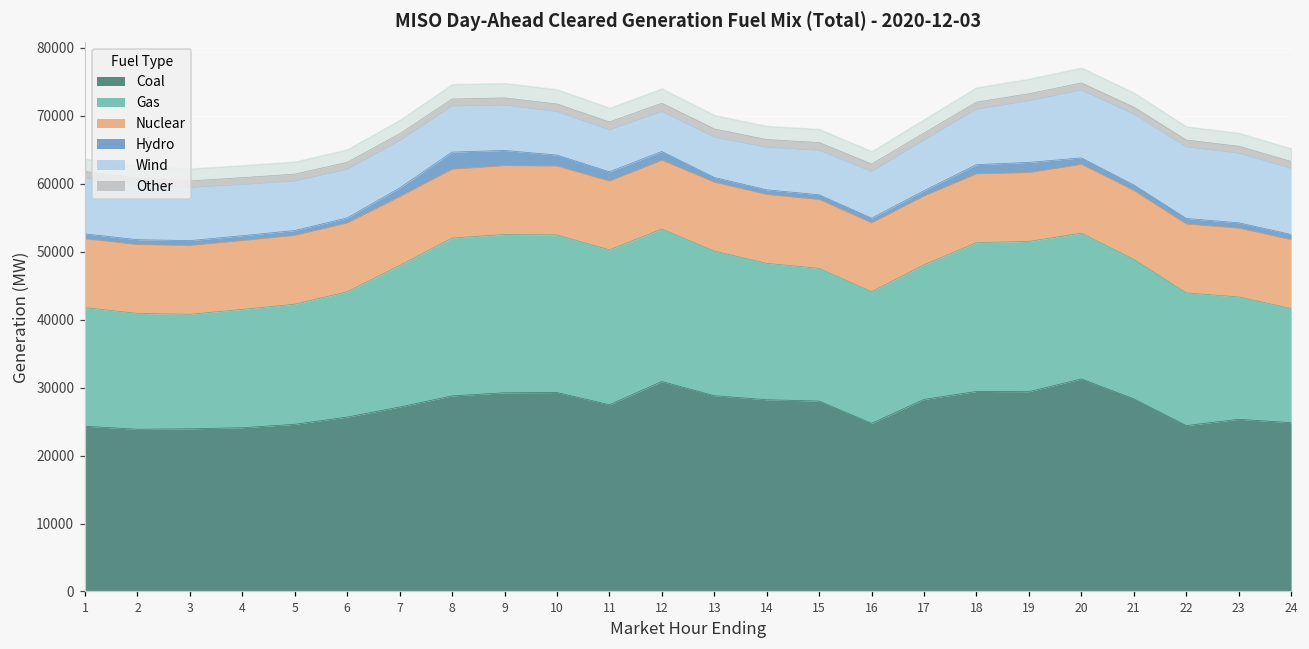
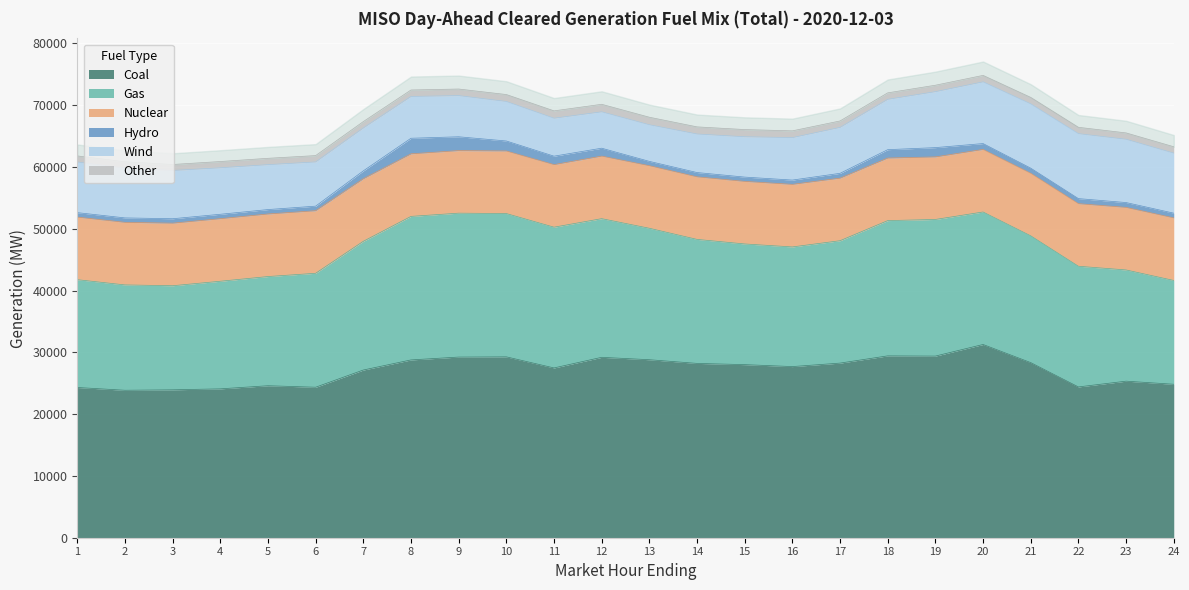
  {
    "Coal": {
      "1": 24000,
      "2": 24000,
      "3": 24000,
      "4": 24000,
      "5": 25000,
-     "6": 26000,
+     "6": 24000,
      "7": 27000,
      "8": 29000,
      "9": 29000,
      "10": 29000,
      "11": 27000,
-     "12": 31000,
+     "12": 29000,
      "13": 29000,
      "14": 28000,
      "15": 28000,
-     "16": 25000,
+     "16": 28000,
      "17": 28000,
      "18": 29000,
      "19": 29000,
      "20": 31000,
      "21": 28000,
      "22": 24000,
      "23": 25000,
      "24": 25000
    },
    "Nuclear": {
      "1": 10000,
      "2": 10000,
      "3": 10000,
      "4": 10000,
      "5": 10000,
      "6": 10000,
      "7": 10000,
      "8": 10000,
      "9": 10000,
      "10": 10000,
      "11": 10000,
      "12": 10000,
      "13": 10000,
      "14": 10000,
      "15": 10000,
      "16": 10000,
      "17": 10000,
      "18": 10000,
      "19": 10000,
      "20": 10000,
      "21": 10000,
      "22": 10000,
      "23": 10000,
      "24": 10000
    }
  }
